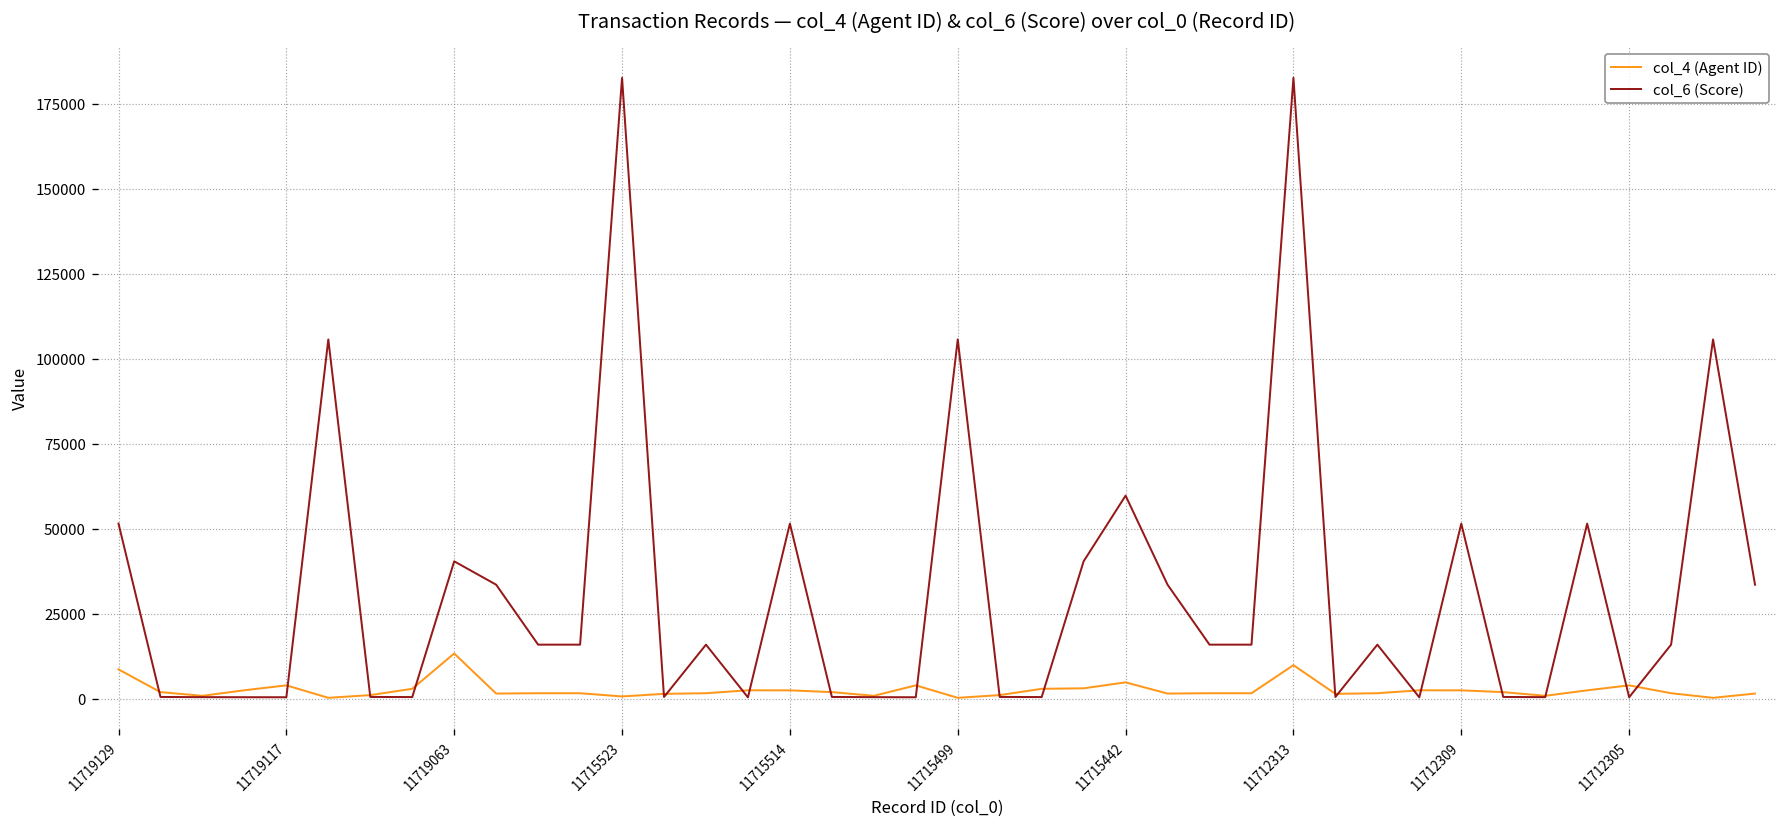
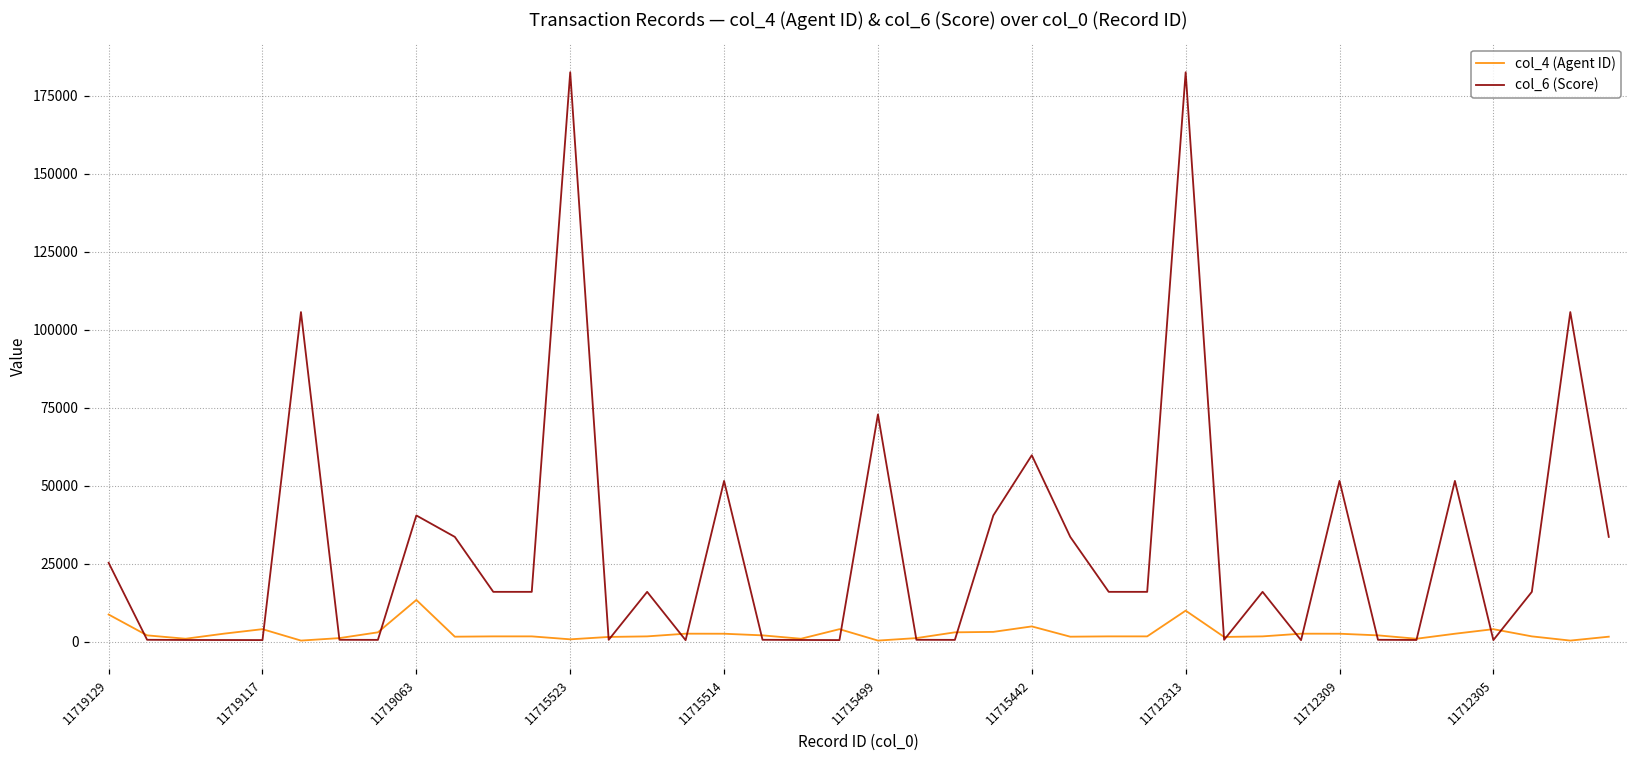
  {
    "col_4 (Agent ID)": {
      "11719129": 9000,
      "11719117": 4000,
      "11719063": 13000,
      "11715523": 1000,
      "11715514": 3000,
      "11715499": 0,
      "11715442": 5000,
      "11712313": 10000,
      "11712309": 3000,
      "11712305": 4000
    },
    "col_6 (Score)": {
-     "11719129": 52000,
+     "11719129": 25000,
      "11719117": 1000,
      "11719063": 40000,
      "11715523": 183000,
      "11715514": 52000,
-     "11715499": 106000,
+     "11715499": 73000,
      "11715442": 60000,
      "11712313": 183000,
      "11712309": 52000,
      "11712305": 1000
    }
  }
